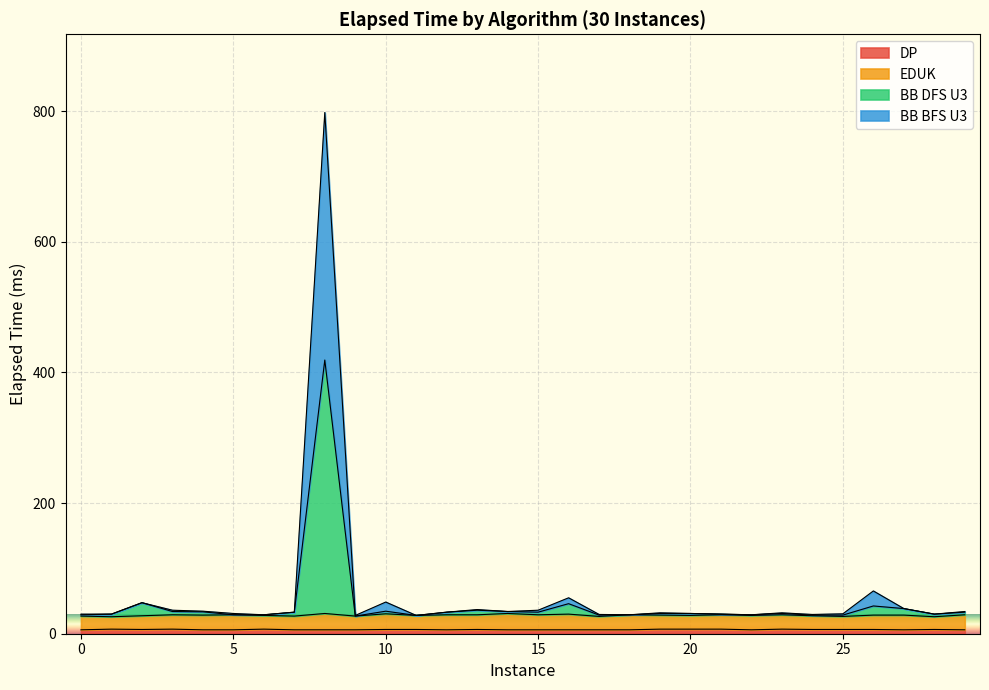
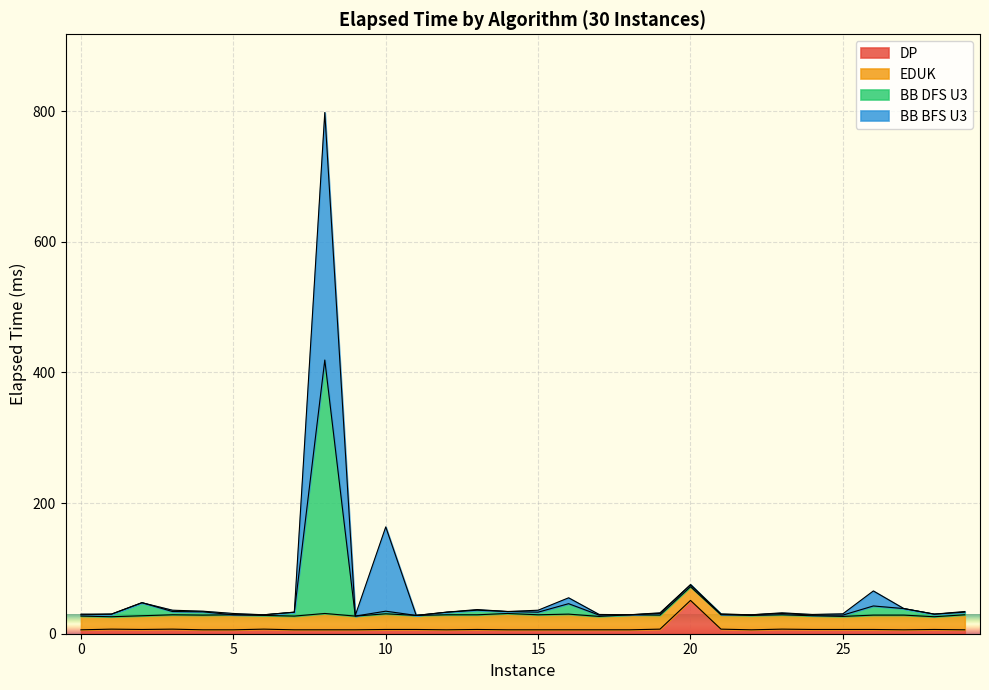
  {
    "DP": {
      "0": 10,
      "5": 10,
      "10": 10,
      "15": 10,
-     "20": 10,
+     "20": 50,
      "25": 10
    },
    "EDUK": {
      "10": 20,
      "15": 20
    },
    "BB DFS U3": {
      "10": 0
    },
    "BB BFS U3": {
-     "10": 10
+     "10": 130
    }
  }
